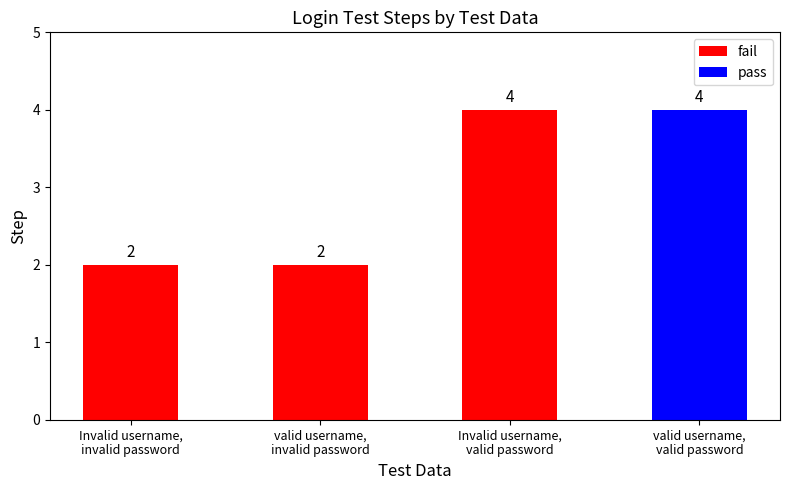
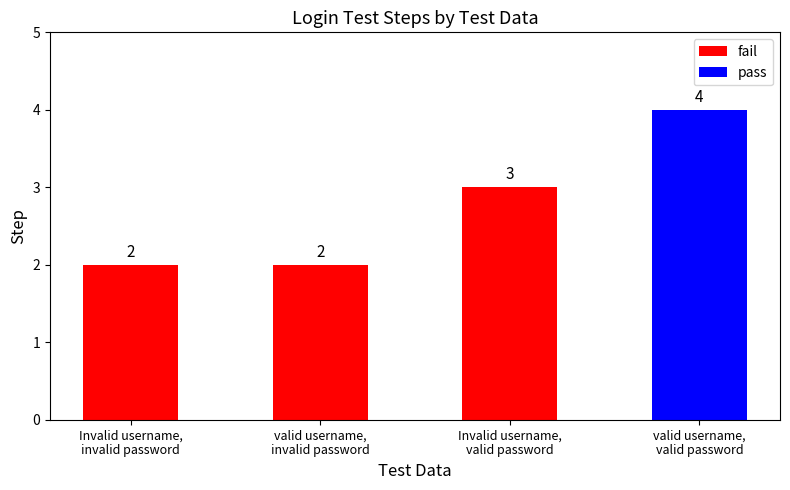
  {
    "Invalid username, invalid password": 2,
    "valid username, invalid password": 2,
-   "Invalid username, valid password": 4,
+   "Invalid username, valid password": 3,
    "valid username, valid password": 4
  }
